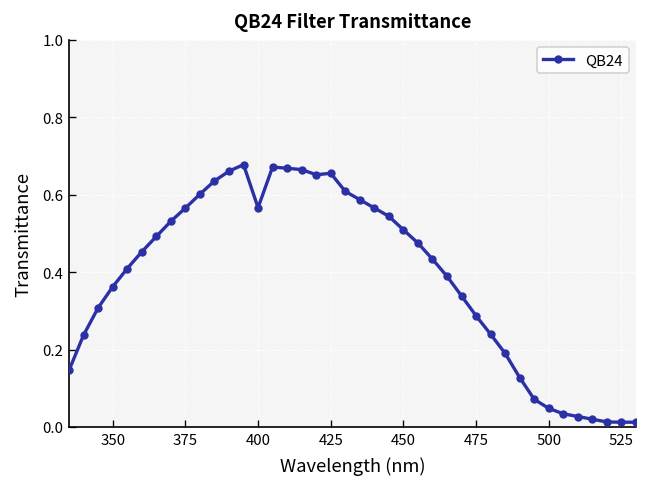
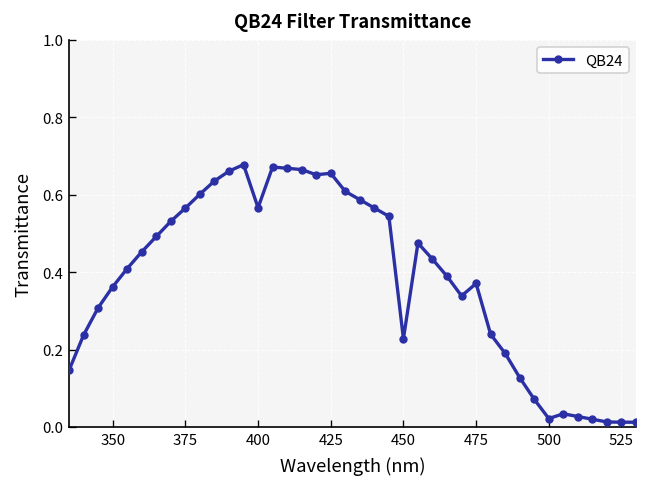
  {
    "350": 0.36,
    "375": 0.57,
    "400": 0.57,
    "425": 0.66,
-   "450": 0.51,
-   "475": 0.29,
-   "500": 0.05,
+   "450": 0.23,
+   "475": 0.37,
+   "500": 0.02,
    "525": 0.01
  }
